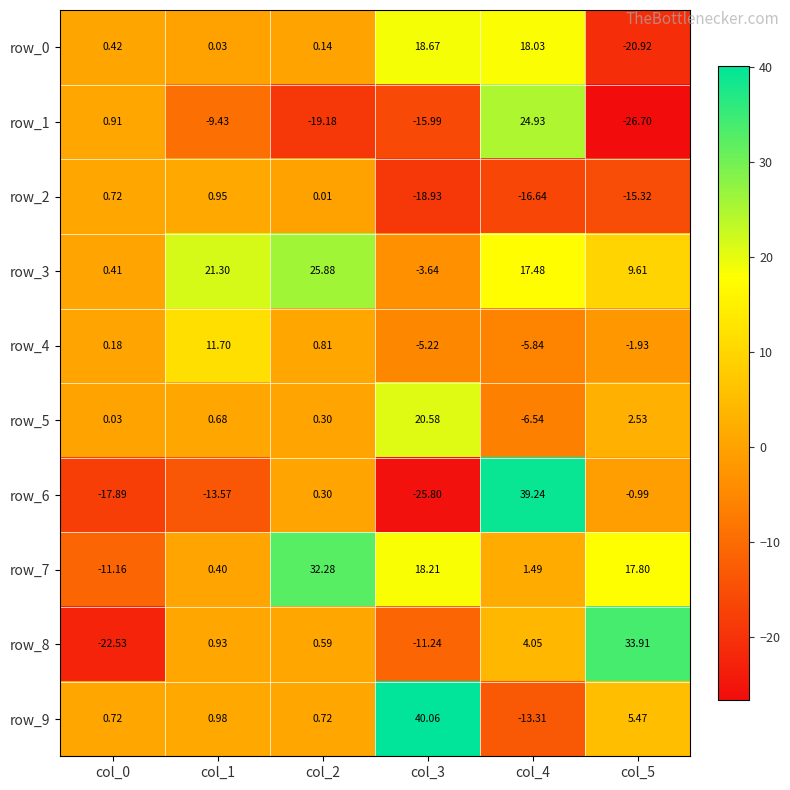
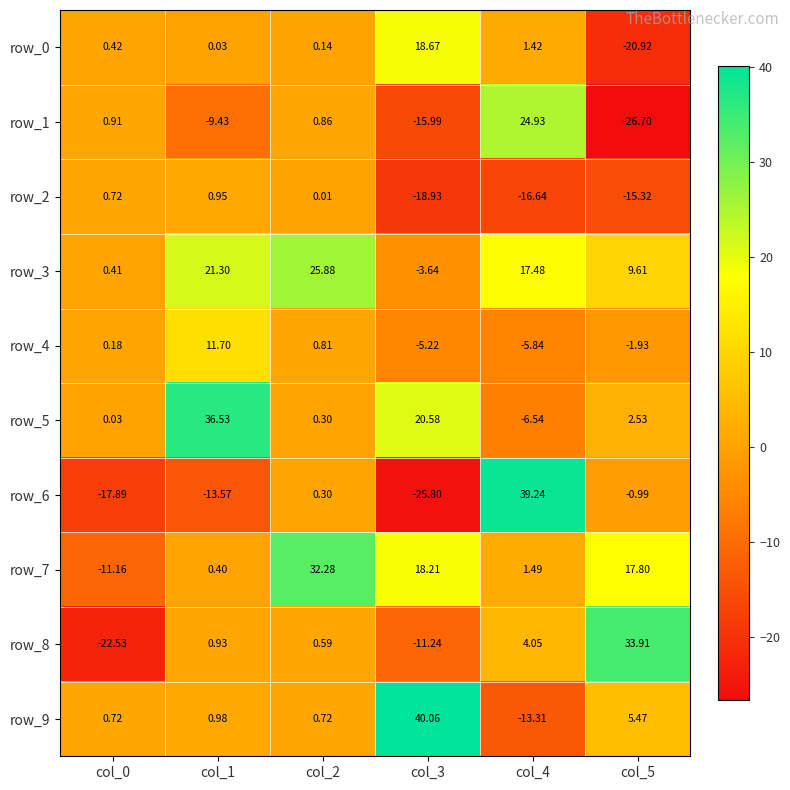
  {
    "row_0": {
      "col_0": 0.42,
      "col_1": 0.03,
      "col_2": 0.14,
      "col_3": 18.67,
-     "col_4": 18.03,
+     "col_4": 1.42,
      "col_5": -20.92
    },
    "row_1": {
      "col_0": 0.91,
      "col_1": -9.43,
-     "col_2": -19.18,
+     "col_2": 0.86,
      "col_3": -15.99,
      "col_4": 24.93,
      "col_5": -26.70
    },
    "row_2": {
      "col_0": 0.72,
      "col_1": 0.95,
      "col_2": 0.01,
      "col_3": -18.93,
      "col_4": -16.64,
      "col_5": -15.32
    },
    "row_3": {
      "col_0": 0.41,
      "col_1": 21.30,
      "col_2": 25.88,
      "col_3": -3.64,
      "col_4": 17.48,
      "col_5": 9.61
    },
    "row_4": {
      "col_0": 0.18,
      "col_1": 11.70,
      "col_2": 0.81,
      "col_3": -5.22,
      "col_4": -5.84,
      "col_5": -1.93
    },
    "row_5": {
      "col_0": 0.03,
-     "col_1": 0.68,
+     "col_1": 36.53,
      "col_2": 0.30,
      "col_3": 20.58,
      "col_4": -6.54,
      "col_5": 2.53
    },
    "row_6": {
      "col_0": -17.89,
      "col_1": -13.57,
      "col_2": 0.30,
      "col_3": -25.80,
      "col_4": 39.24,
      "col_5": -0.99
    },
    "row_7": {
      "col_0": -11.16,
      "col_1": 0.40,
      "col_2": 32.28,
      "col_3": 18.21,
      "col_4": 1.49,
      "col_5": 17.80
    },
    "row_8": {
      "col_0": -22.53,
      "col_1": 0.93,
      "col_2": 0.59,
      "col_3": -11.24,
      "col_4": 4.05,
      "col_5": 33.91
    },
    "row_9": {
      "col_0": 0.72,
      "col_1": 0.98,
      "col_2": 0.72,
      "col_3": 40.06,
      "col_4": -13.31,
      "col_5": 5.47
    }
  }
